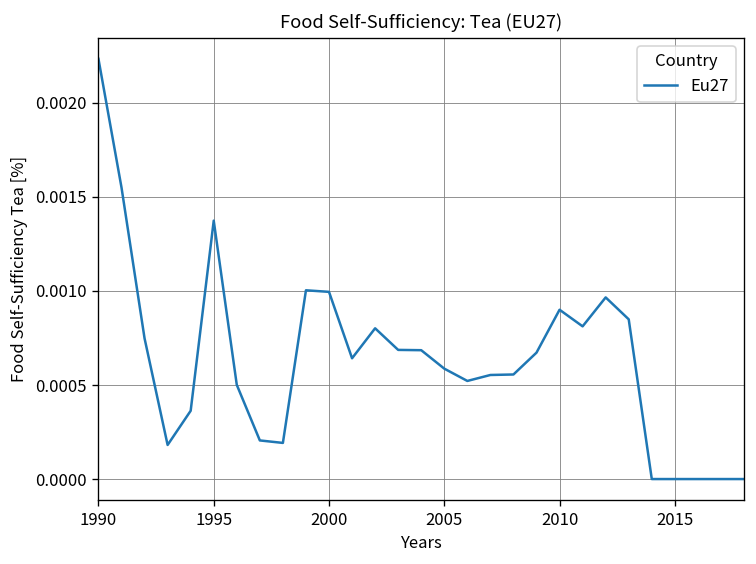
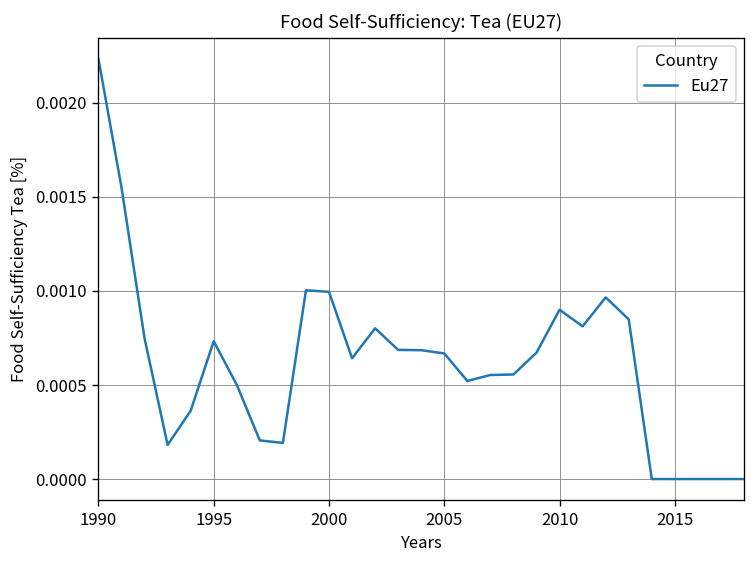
  {
    "1990": 0.00223,
-   "1995": 0.00137,
+   "1995": 0.00073,
    "2000": 0.00100,
-   "2005": 0.00059,
+   "2005": 0.00067,
    "2010": 0.00090,
    "2015": 0.00000
  }
